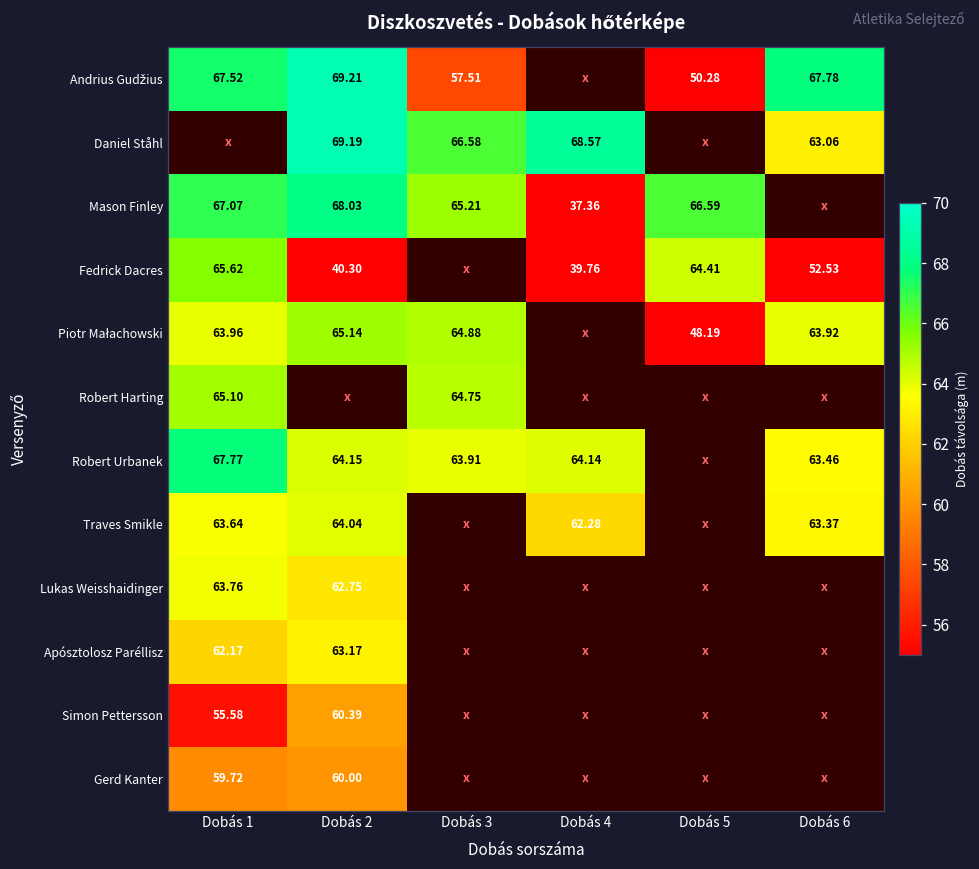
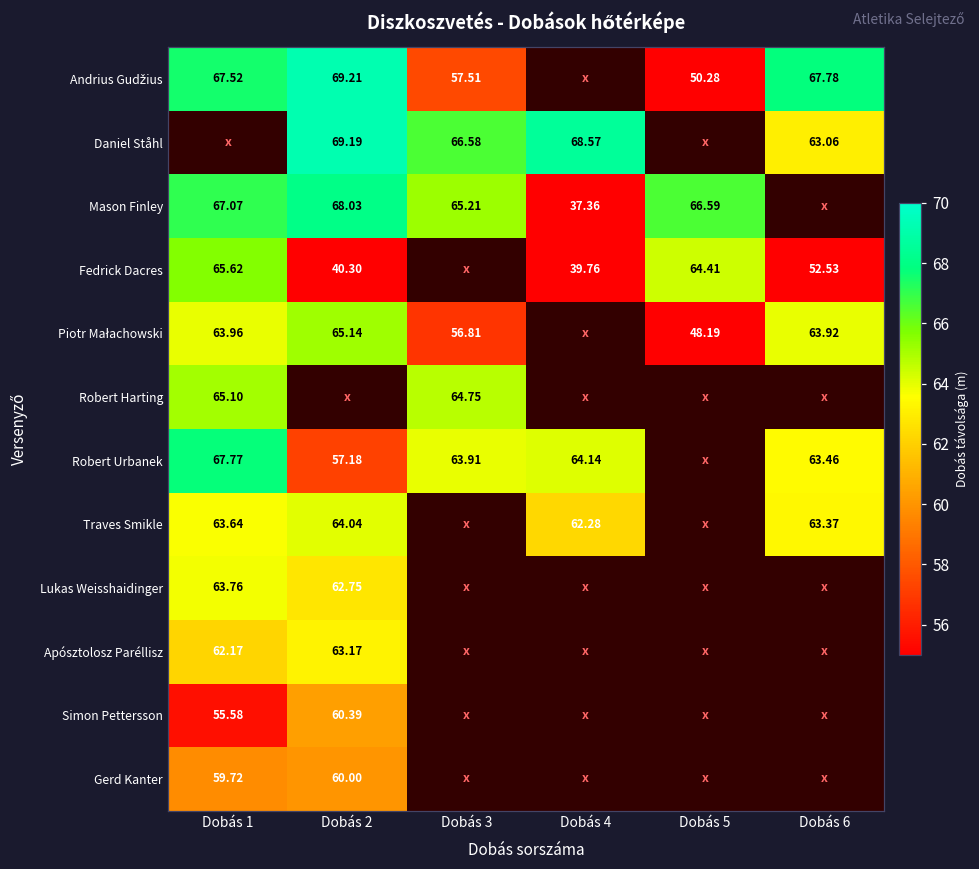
  {
    "Andrius Gudžius": {
      "Dobás 1": 67.52,
      "Dobás 2": 69.21,
      "Dobás 3": 57.51,
      "Dobás 5": 50.28,
      "Dobás 6": 67.78
    },
    "Daniel Ståhl": {
      "Dobás 2": 69.19,
      "Dobás 3": 66.58,
      "Dobás 4": 68.57,
      "Dobás 6": 63.06
    },
    "Mason Finley": {
      "Dobás 1": 67.07,
      "Dobás 2": 68.03,
      "Dobás 3": 65.21,
      "Dobás 4": 37.36,
      "Dobás 5": 66.59
    },
    "Fedrick Dacres": {
      "Dobás 1": 65.62,
      "Dobás 2": 40.30,
      "Dobás 4": 39.76,
      "Dobás 5": 64.41,
      "Dobás 6": 52.53
    },
    "Piotr Małachowski": {
      "Dobás 1": 63.96,
      "Dobás 2": 65.14,
-     "Dobás 3": 64.88,
+     "Dobás 3": 56.81,
      "Dobás 5": 48.19,
      "Dobás 6": 63.92
    },
    "Robert Harting": {
      "Dobás 1": 65.10,
      "Dobás 3": 64.75
    },
    "Robert Urbanek": {
      "Dobás 1": 67.77,
-     "Dobás 2": 64.15,
+     "Dobás 2": 57.18,
      "Dobás 3": 63.91,
      "Dobás 4": 64.14,
      "Dobás 6": 63.46
    },
    "Traves Smikle": {
      "Dobás 1": 63.64,
      "Dobás 2": 64.04,
      "Dobás 4": 62.28,
      "Dobás 6": 63.37
    },
    "Lukas Weisshaidinger": {
      "Dobás 1": 63.76,
      "Dobás 2": 62.75
    },
    "Apósztolosz Paréllisz": {
      "Dobás 1": 62.17,
      "Dobás 2": 63.17
    },
    "Simon Pettersson": {
      "Dobás 1": 55.58,
      "Dobás 2": 60.39
    },
    "Gerd Kanter": {
      "Dobás 1": 59.72,
      "Dobás 2": 60.00
    }
  }
